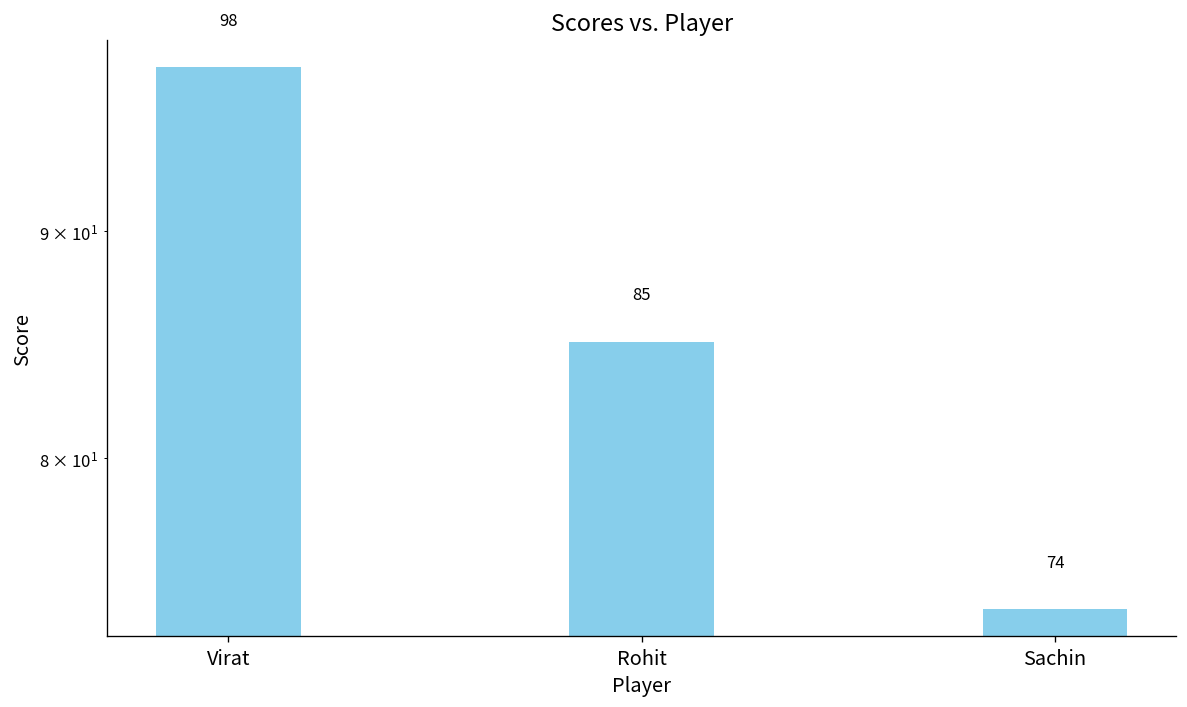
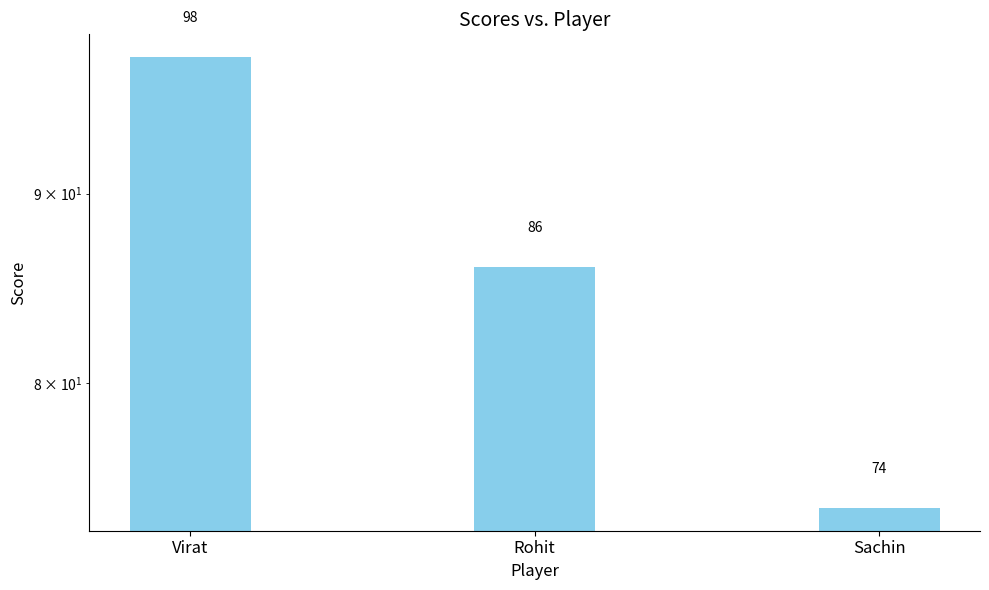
  {
-   "Rohit": 85
+   "Rohit": 86
  }
